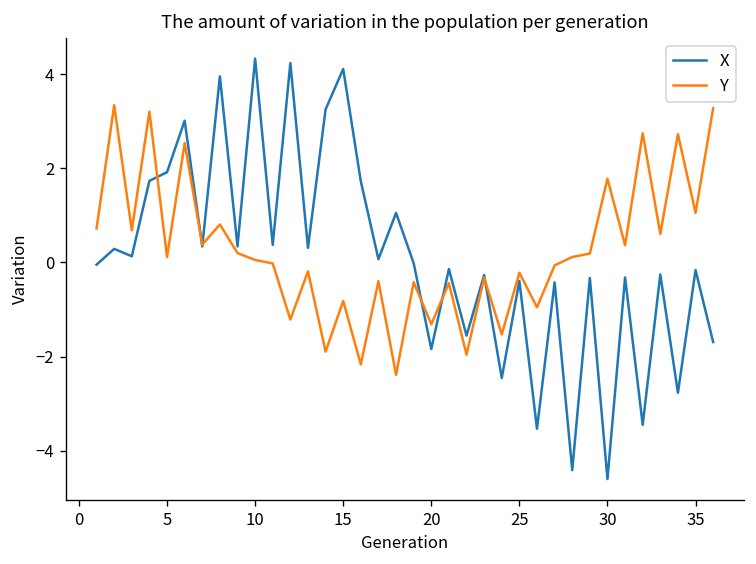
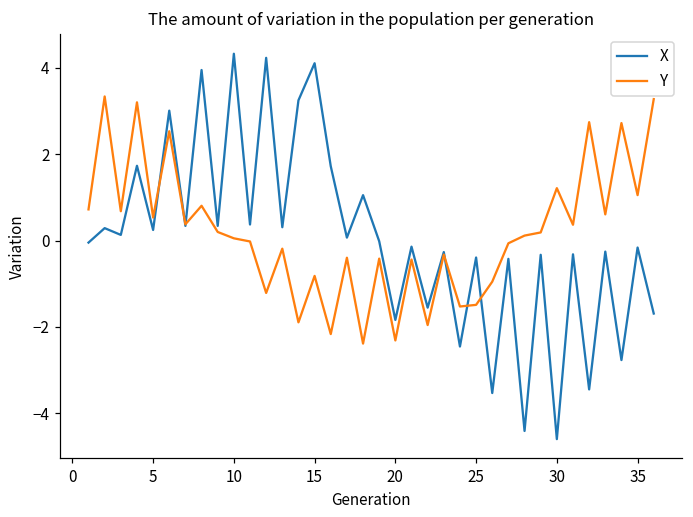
  {
    "X": {
-     "5": 1.9,
+     "5": 0.2,
      "10": 4.3,
      "15": 4.1,
      "20": -1.8,
      "25": -0.4,
      "30": -4.6,
      "35": -0.2
    },
    "Y": {
-     "5": 0.1,
+     "5": 0.5,
      "10": 0.1,
      "15": -0.8,
-     "20": -1.3,
-     "25": -0.2,
-     "30": 1.8,
+     "20": -2.3,
+     "25": -1.5,
+     "30": 1.2,
      "35": 1.1
    }
  }
